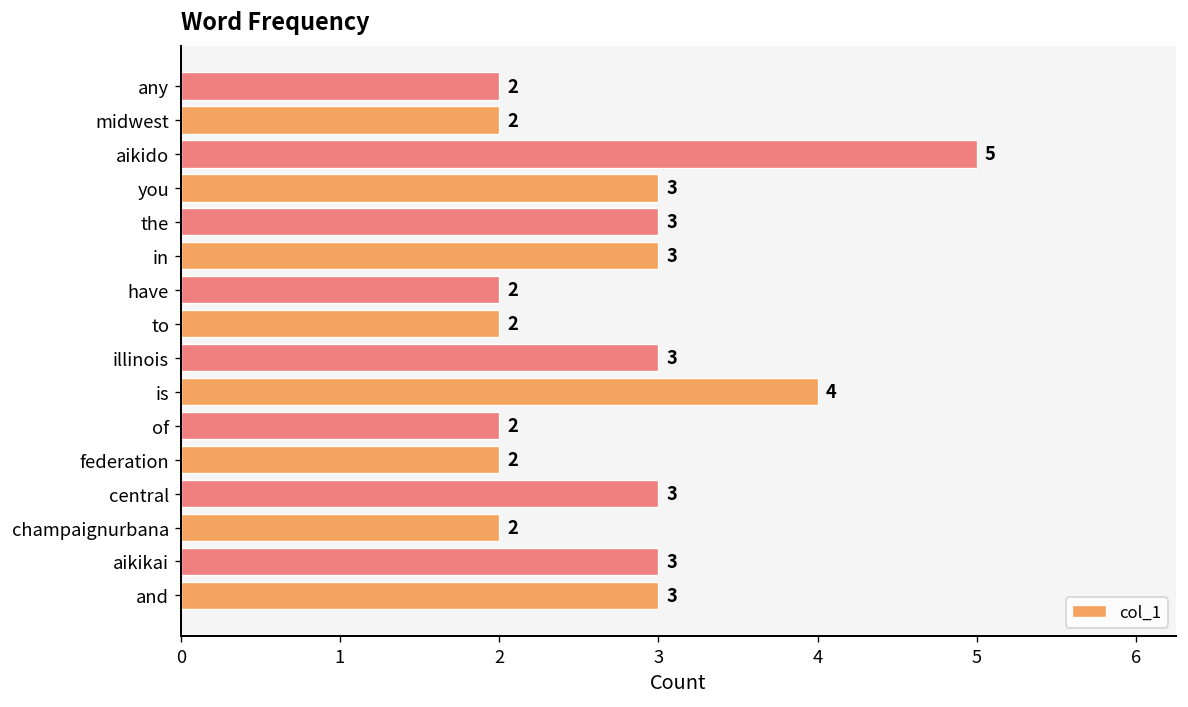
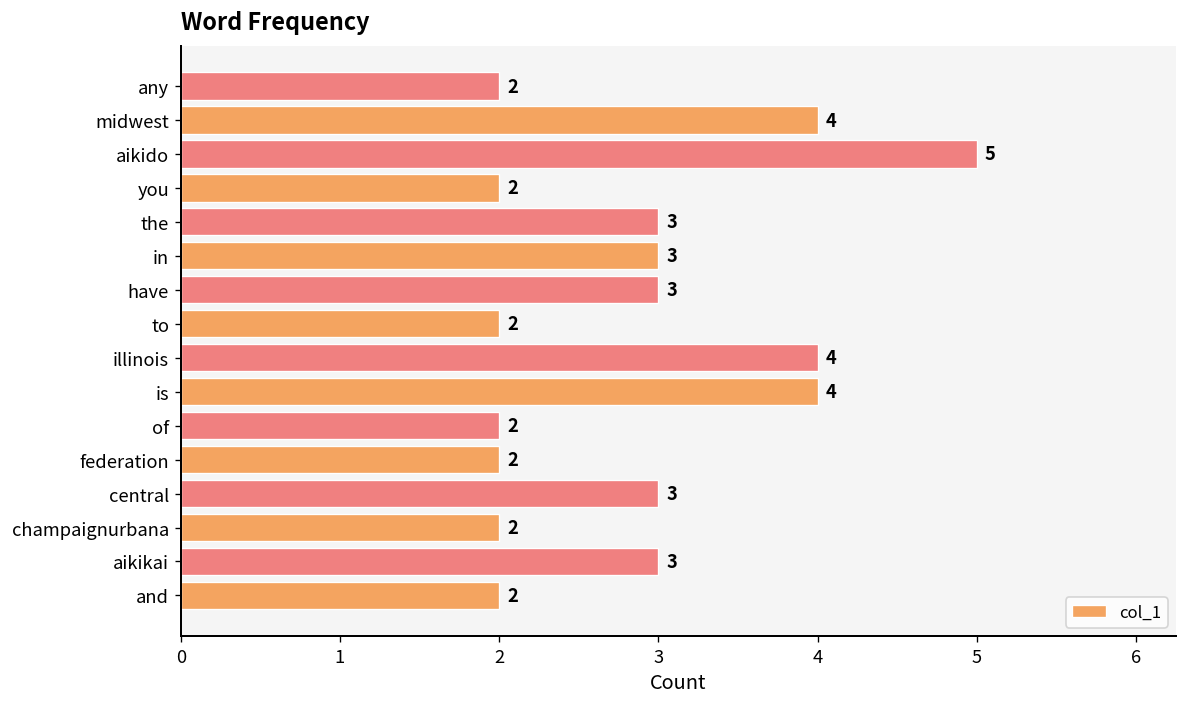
  {
    "any": 2,
-   "midwest": 2,
+   "midwest": 4,
    "aikido": 5,
-   "you": 3,
+   "you": 2,
    "the": 3,
    "in": 3,
-   "have": 2,
+   "have": 3,
    "to": 2,
-   "illinois": 3,
+   "illinois": 4,
    "is": 4,
    "of": 2,
    "federation": 2,
    "central": 3,
    "champaignurbana": 2,
    "aikikai": 3,
-   "and": 3
+   "and": 2
  }
